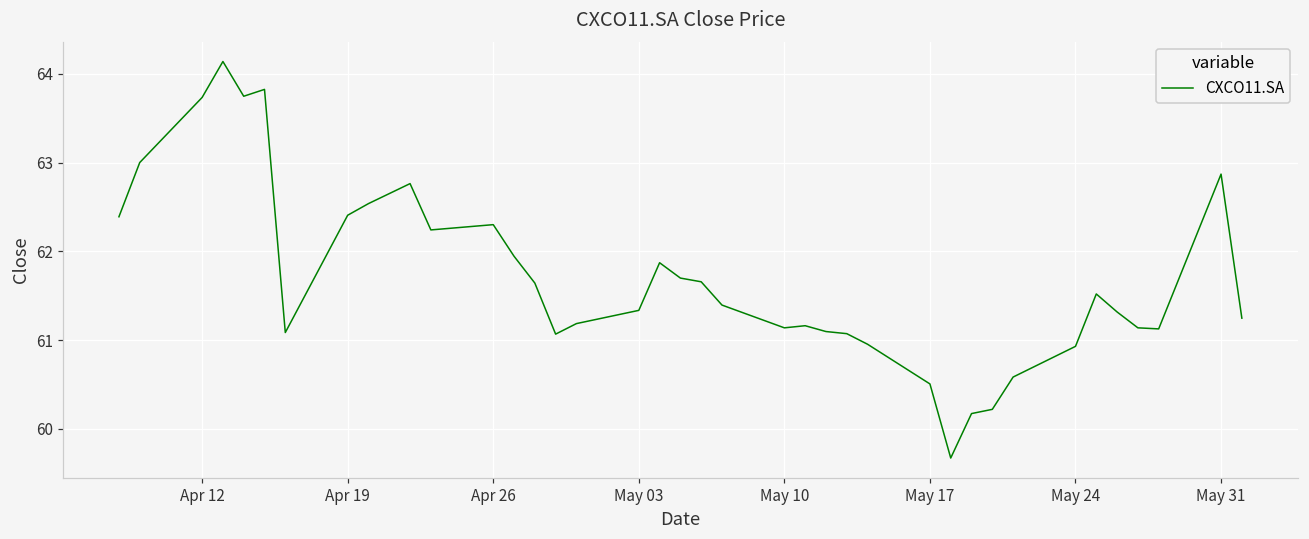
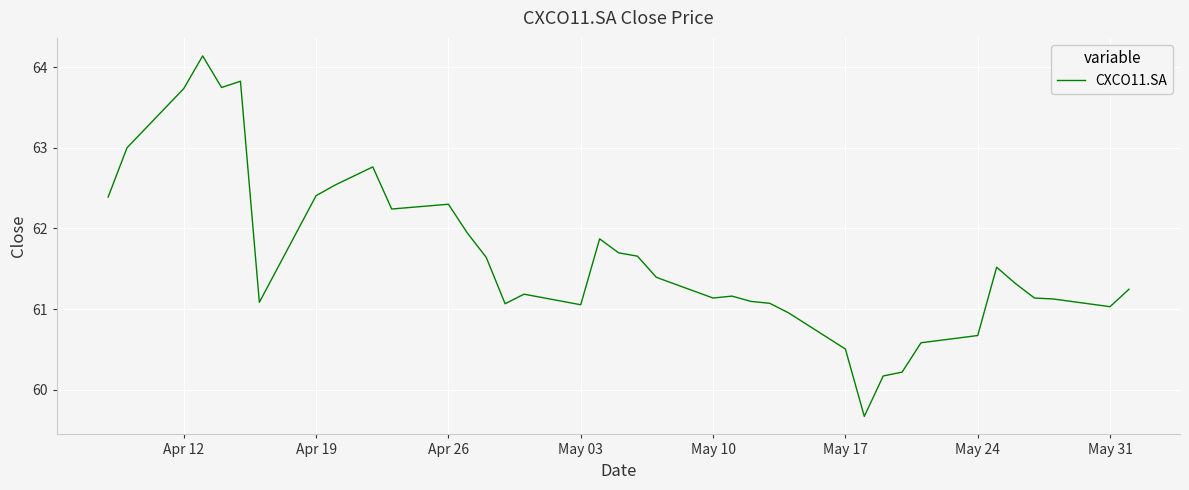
  {
    "Apr 12": 63.7,
    "Apr 19": 62.4,
    "Apr 26": 62.3,
-   "May 03": 61.3,
+   "May 03": 61.1,
    "May 10": 61.1,
    "May 17": 60.5,
-   "May 24": 60.9,
-   "May 31": 62.9
+   "May 24": 60.7,
+   "May 31": 61.0
  }
